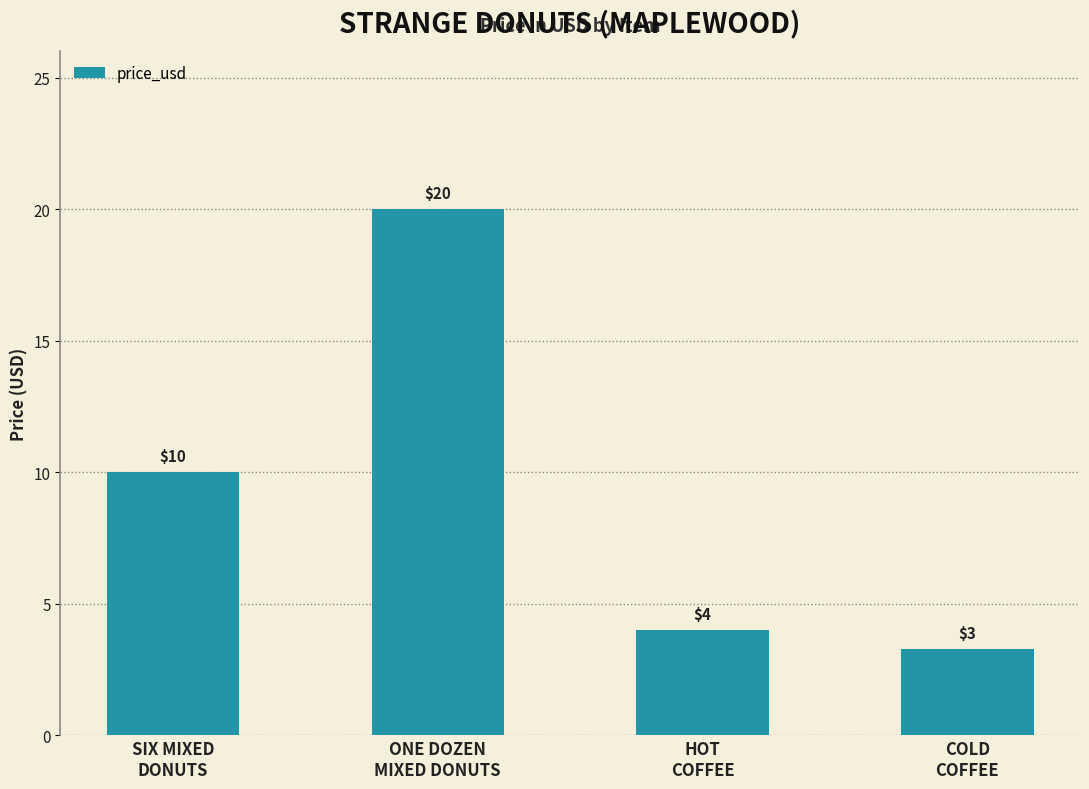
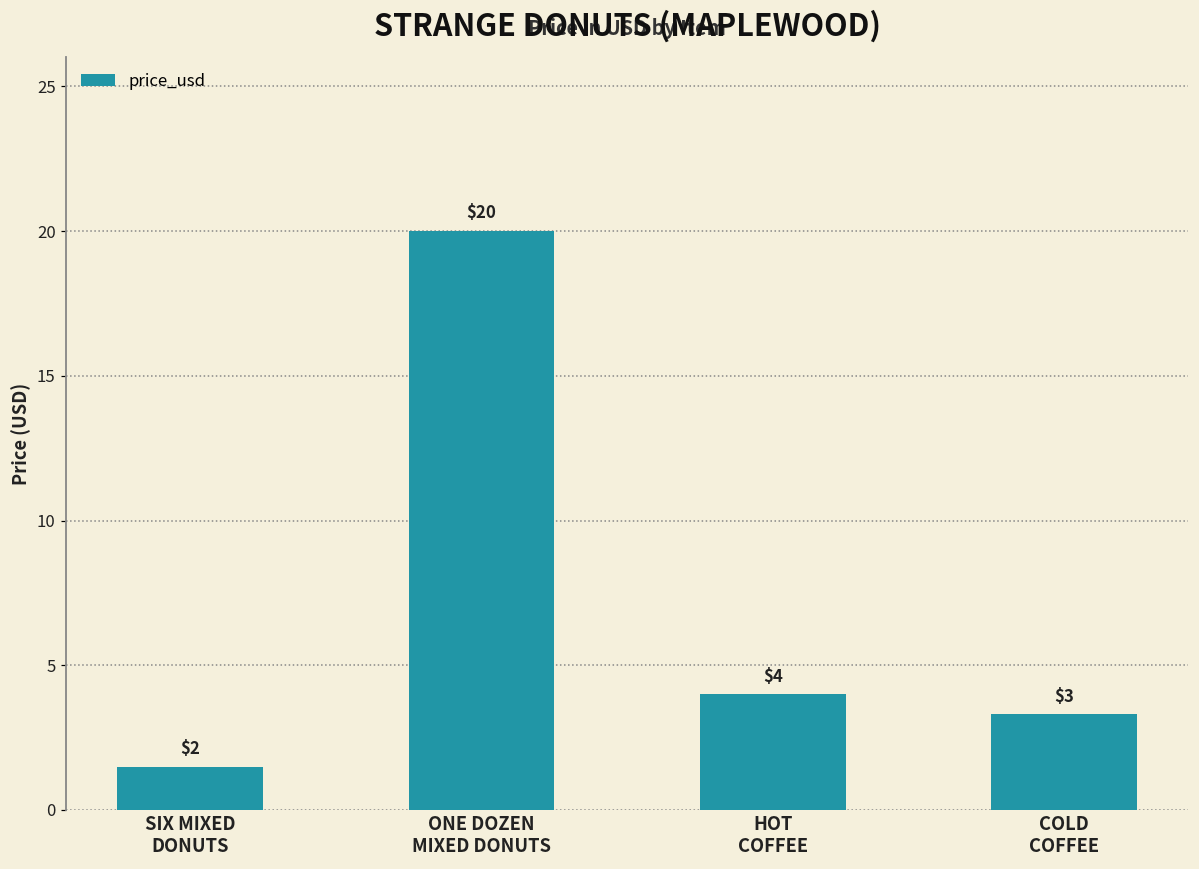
  {
-   "SIX MIXED DONUTS": "$10",
+   "SIX MIXED DONUTS": "$2",
    "ONE DOZEN MIXED DONUTS": "$20",
    "HOT COFFEE": "$4",
    "COLD COFFEE": "$3"
  }
